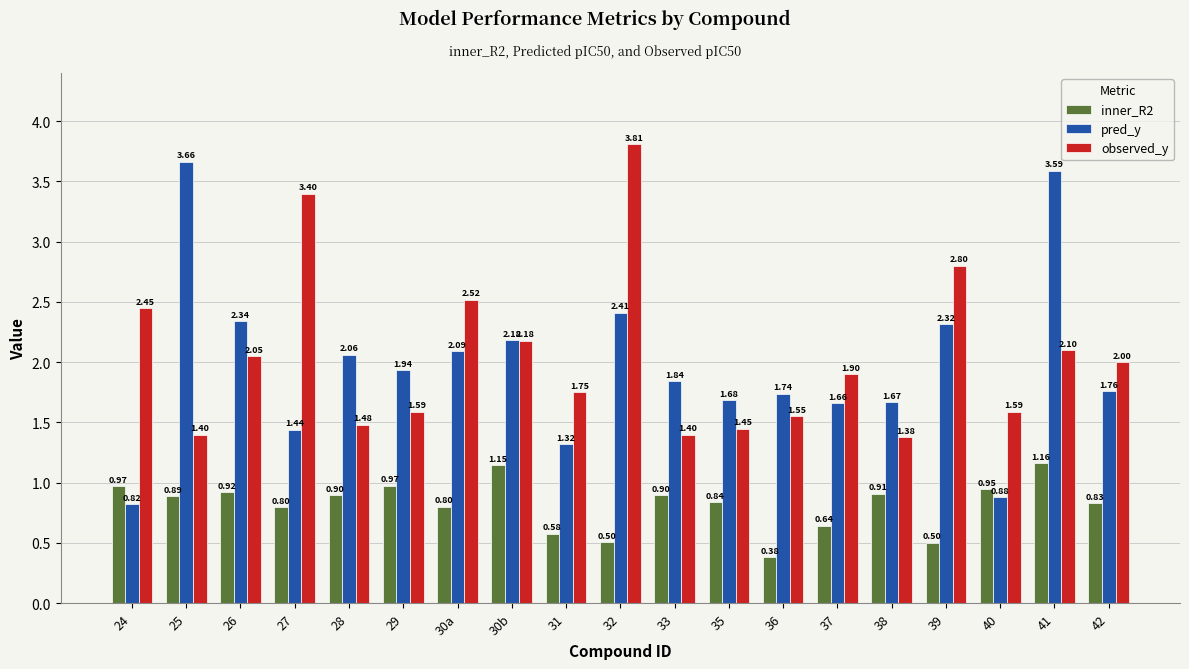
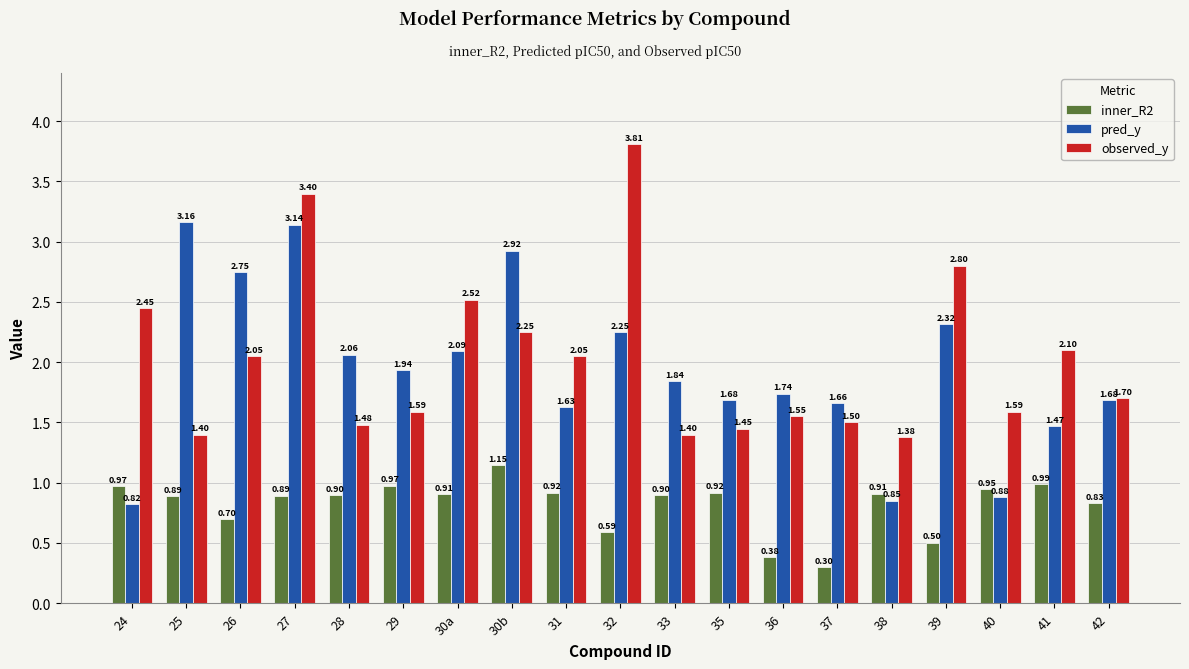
  {
    "inner_R2": {
      "24": 0.97,
      "25": 0.89,
-     "26": 0.92,
-     "27": 0.80,
+     "26": 0.70,
+     "27": 0.89,
      "28": 0.90,
      "29": 0.97,
-     "30a": 0.80,
+     "30a": 0.91,
      "30b": 1.15,
-     "31": 0.58,
-     "32": 0.50,
+     "31": 0.92,
+     "32": 0.59,
      "33": 0.90,
-     "35": 0.84,
+     "35": 0.92,
      "36": 0.38,
-     "37": 0.64,
+     "37": 0.30,
      "38": 0.91,
      "39": 0.50,
      "40": 0.95,
-     "41": 1.16,
+     "41": 0.99,
      "42": 0.83
    },
    "pred_y": {
      "24": 0.82,
-     "25": 3.66,
-     "26": 2.34,
-     "27": 1.44,
+     "25": 3.16,
+     "26": 2.75,
+     "27": 3.14,
      "28": 2.06,
      "29": 1.94,
      "30a": 2.09,
-     "30b": 2.18,
-     "31": 1.32,
-     "32": 2.41,
+     "30b": 2.92,
+     "31": 1.63,
+     "32": 2.25,
      "33": 1.84,
      "35": 1.68,
      "36": 1.74,
      "37": 1.66,
-     "38": 1.67,
+     "38": 0.85,
      "39": 2.32,
      "40": 0.88,
-     "41": 3.59,
-     "42": 1.76
+     "41": 1.47,
+     "42": 1.68
    },
    "observed_y": {
      "24": 2.45,
      "25": 1.40,
      "26": 2.05,
      "27": 3.40,
      "28": 1.48,
      "29": 1.59,
      "30a": 2.52,
-     "30b": 2.18,
-     "31": 1.75,
+     "30b": 2.25,
+     "31": 2.05,
      "32": 3.81,
      "33": 1.40,
      "35": 1.45,
      "36": 1.55,
-     "37": 1.90,
+     "37": 1.50,
      "38": 1.38,
      "39": 2.80,
      "40": 1.59,
      "41": 2.10,
-     "42": 2.00
+     "42": 1.70
    }
  }
